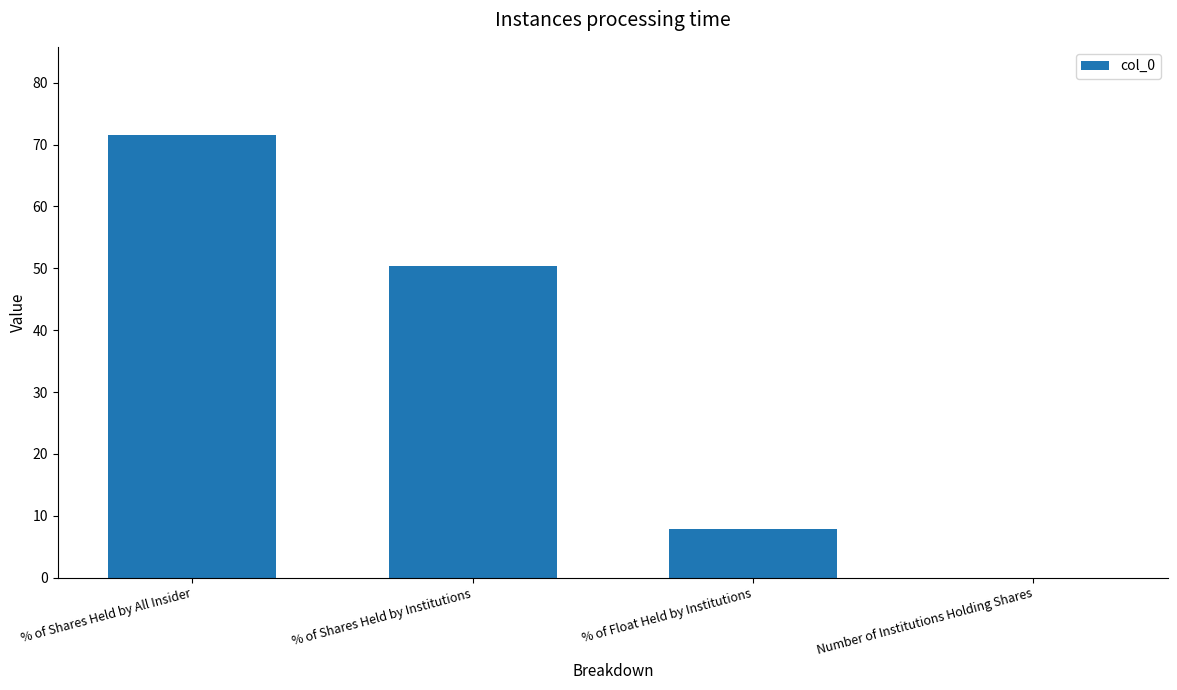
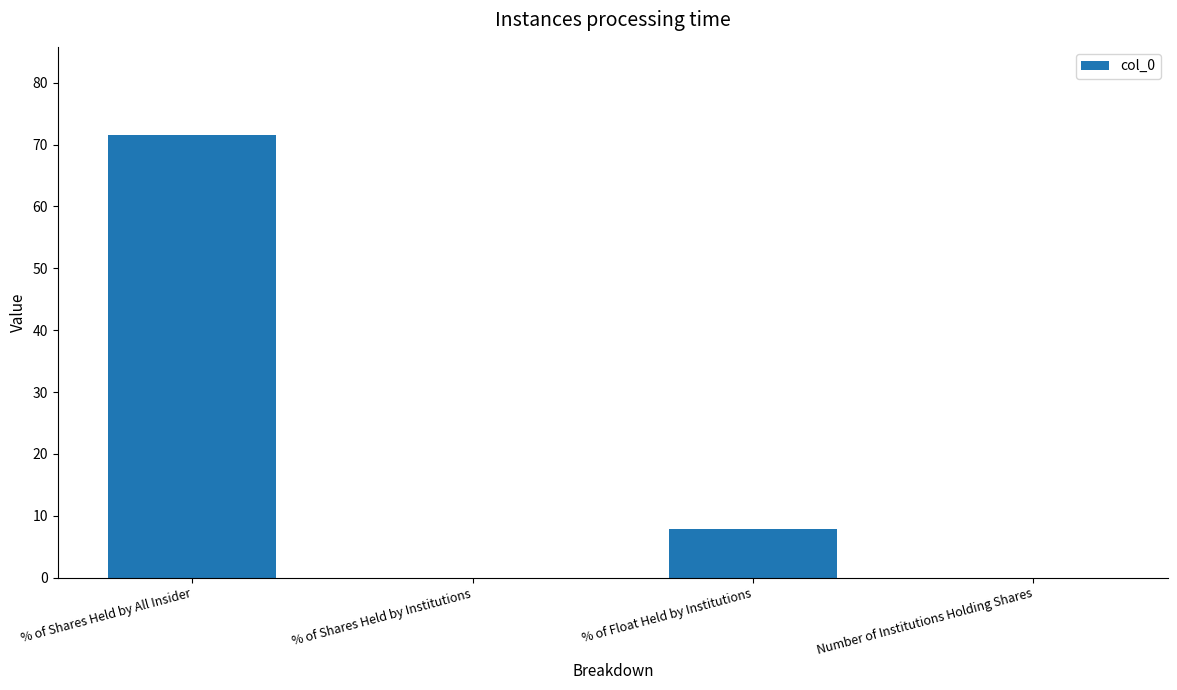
  {
    "% of Shares Held by All Insider": 72,
-   "% of Shares Held by Institutions": 50,
+   "% of Shares Held by Institutions": 0,
    "% of Float Held by Institutions": 8,
    "Number of Institutions Holding Shares": 0
  }
